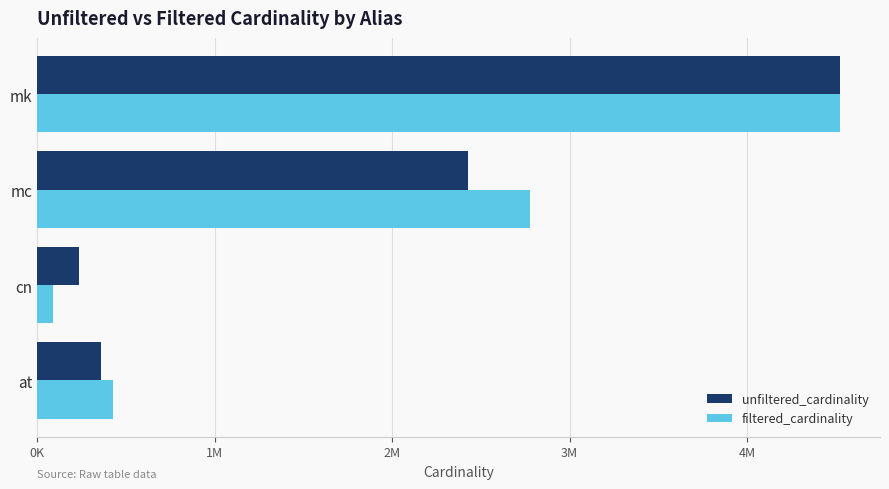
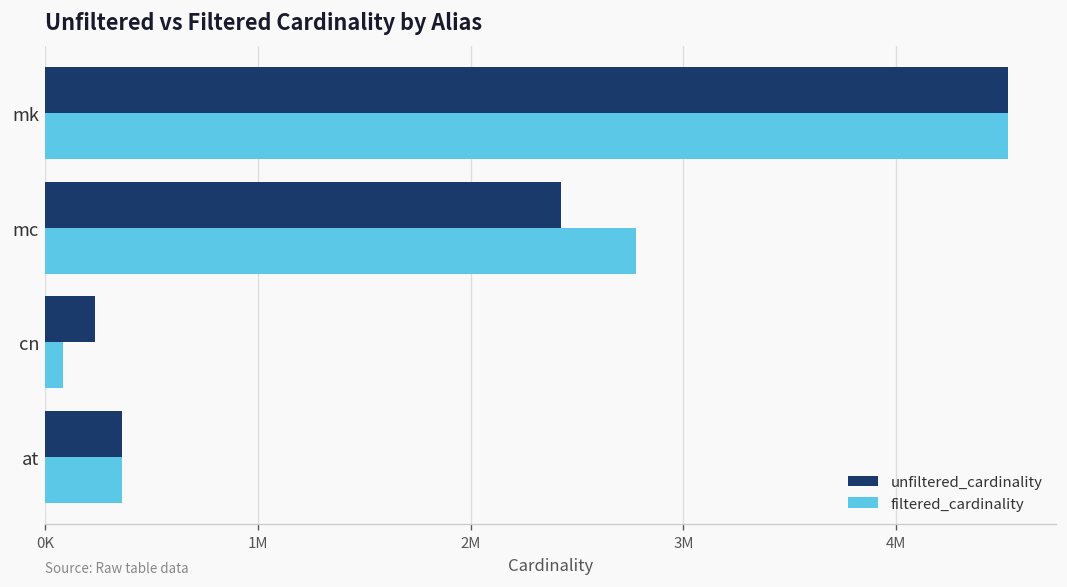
  {
    "unfiltered_cardinality": {
      "mk": 4520000,
      "mc": 2430000,
      "cn": 230000,
      "at": 360000
    },
    "filtered_cardinality": {
      "mk": 4520000,
      "mc": 2780000,
      "cn": 90000,
-     "at": 430000
+     "at": 360000
    }
  }
